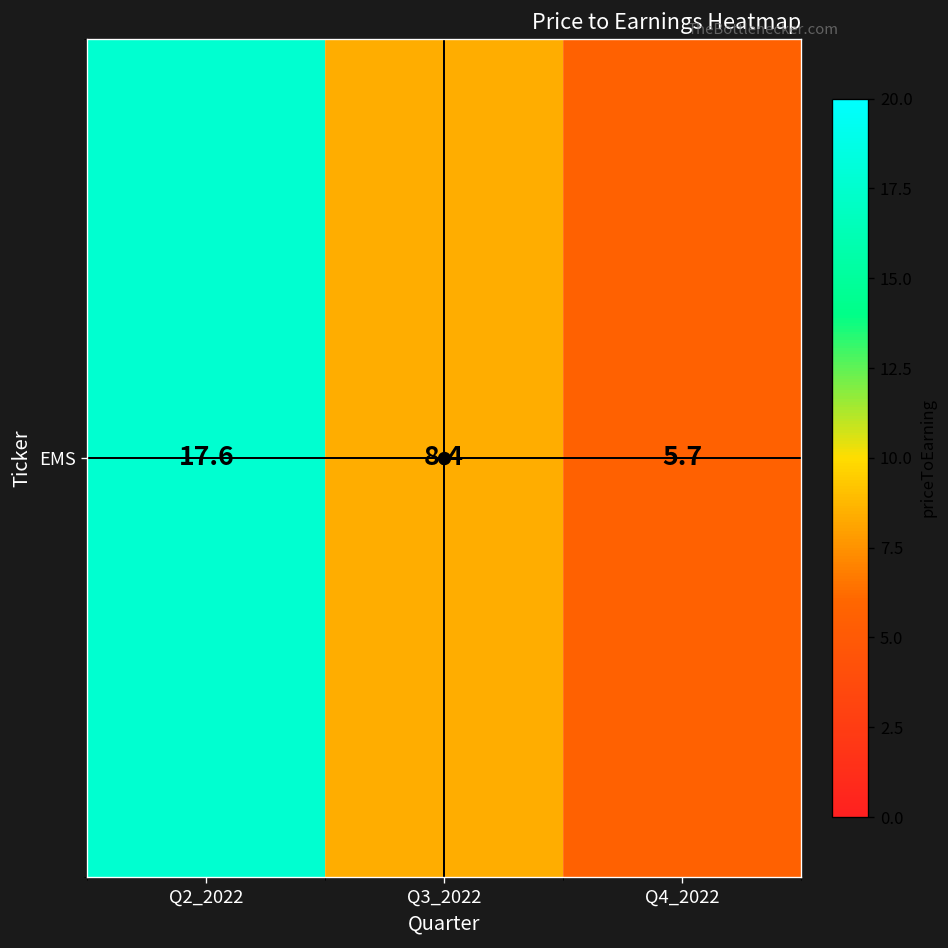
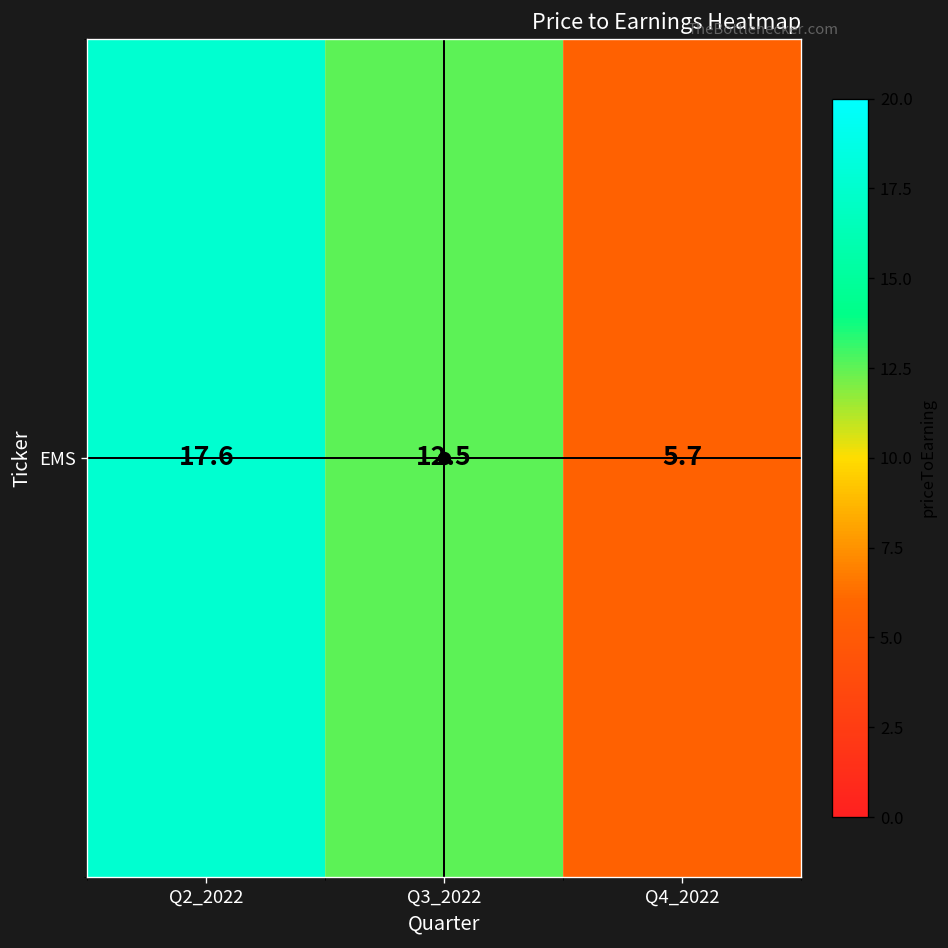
  {
    "EMS": {
      "Q2_2022": 17.6,
-     "Q3_2022": 8.4,
+     "Q3_2022": 12.5,
      "Q4_2022": 5.7
    }
  }
